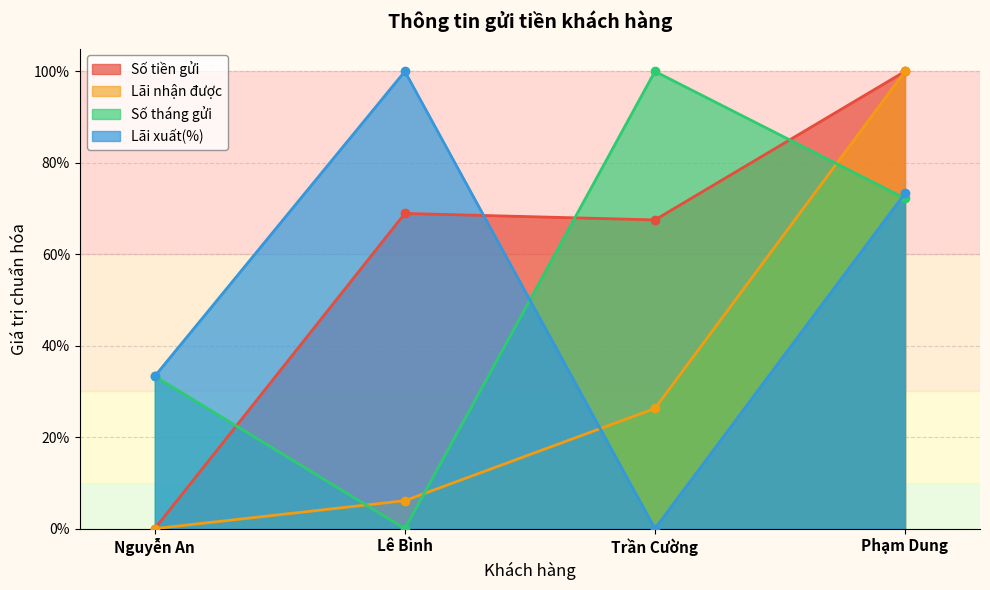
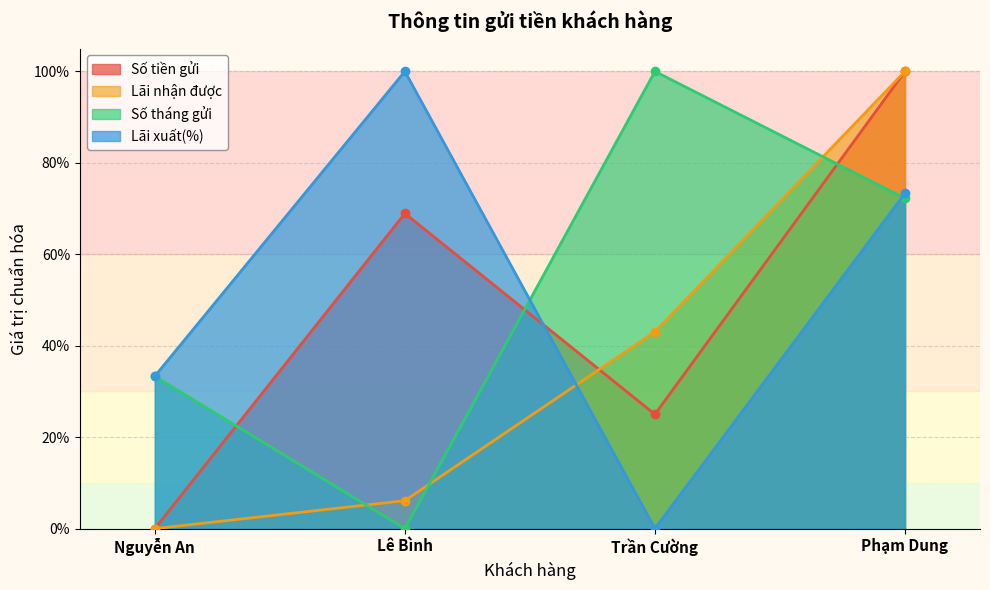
  {
    "Số tiền gửi": {
      "Lê Bình": "69%",
-     "Trần Cường": "68%"
+     "Trần Cường": "25%"
    },
    "Lãi nhận được": {
      "Lê Bình": "6%",
-     "Trần Cường": "26%"
+     "Trần Cường": "43%"
    },
    "Số tháng gửi": {
      "Lê Bình": "0%",
      "Trần Cường": "100%",
      "Phạm Dung": "72%"
    },
    "Lãi xuất(%)": {
      "Lê Bình": "100%",
      "Trần Cường": "0%",
      "Phạm Dung": "73%"
    }
  }
